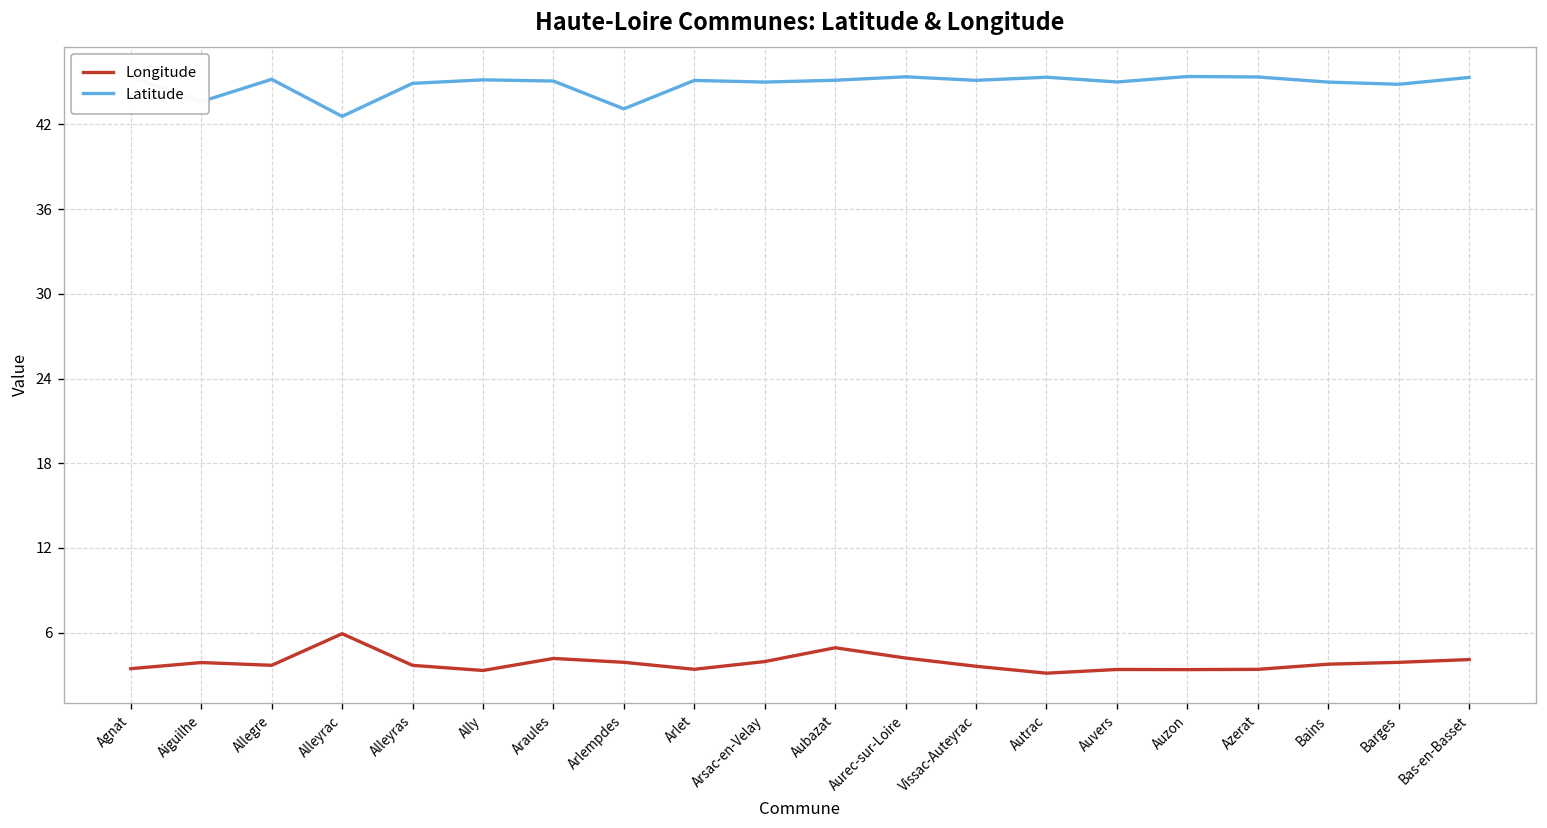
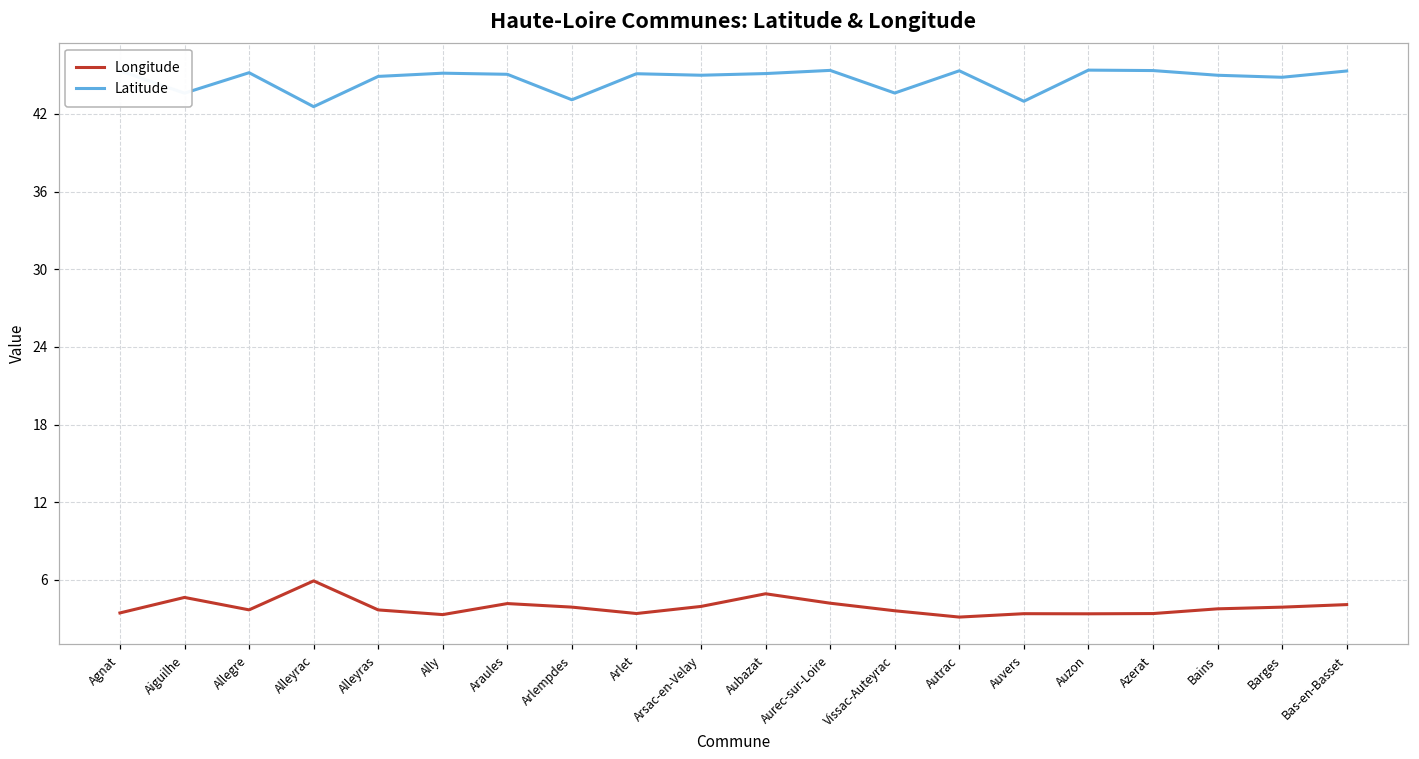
  {
    "Longitude": {
      "Agnat": 3.5,
-     "Aiguilhe": 3.9,
+     "Aiguilhe": 4.6,
      "Allegre": 3.7,
      "Alleyrac": 5.9,
      "Alleyras": 3.7,
      "Ally": 3.3,
      "Araules": 4.2,
      "Arlempdes": 3.9,
      "Arlet": 3.4,
      "Arsac-en-Velay": 4.0,
      "Aubazat": 4.9,
      "Aurec-sur-Loire": 4.2,
      "Vissac-Auteyrac": 3.6,
      "Autrac": 3.1,
      "Auvers": 3.4,
      "Auzon": 3.4,
      "Azerat": 3.4,
      "Bains": 3.8,
      "Barges": 3.9,
      "Bas-en-Basset": 4.1
    },
    "Latitude": {
      "Allegre": 45.2,
      "Alleyrac": 42.6,
      "Alleyras": 44.9,
      "Ally": 45.2,
      "Araules": 45.1,
      "Arlempdes": 43.1,
      "Arlet": 45.1,
      "Arsac-en-Velay": 45.0,
      "Aubazat": 45.1,
      "Aurec-sur-Loire": 45.4,
-     "Vissac-Auteyrac": 45.1,
+     "Vissac-Auteyrac": 43.6,
      "Autrac": 45.3,
-     "Auvers": 45.0,
+     "Auvers": 43.0,
      "Auzon": 45.4,
      "Azerat": 45.4,
      "Bains": 45.0,
      "Barges": 44.8,
      "Bas-en-Basset": 45.3
    }
  }
